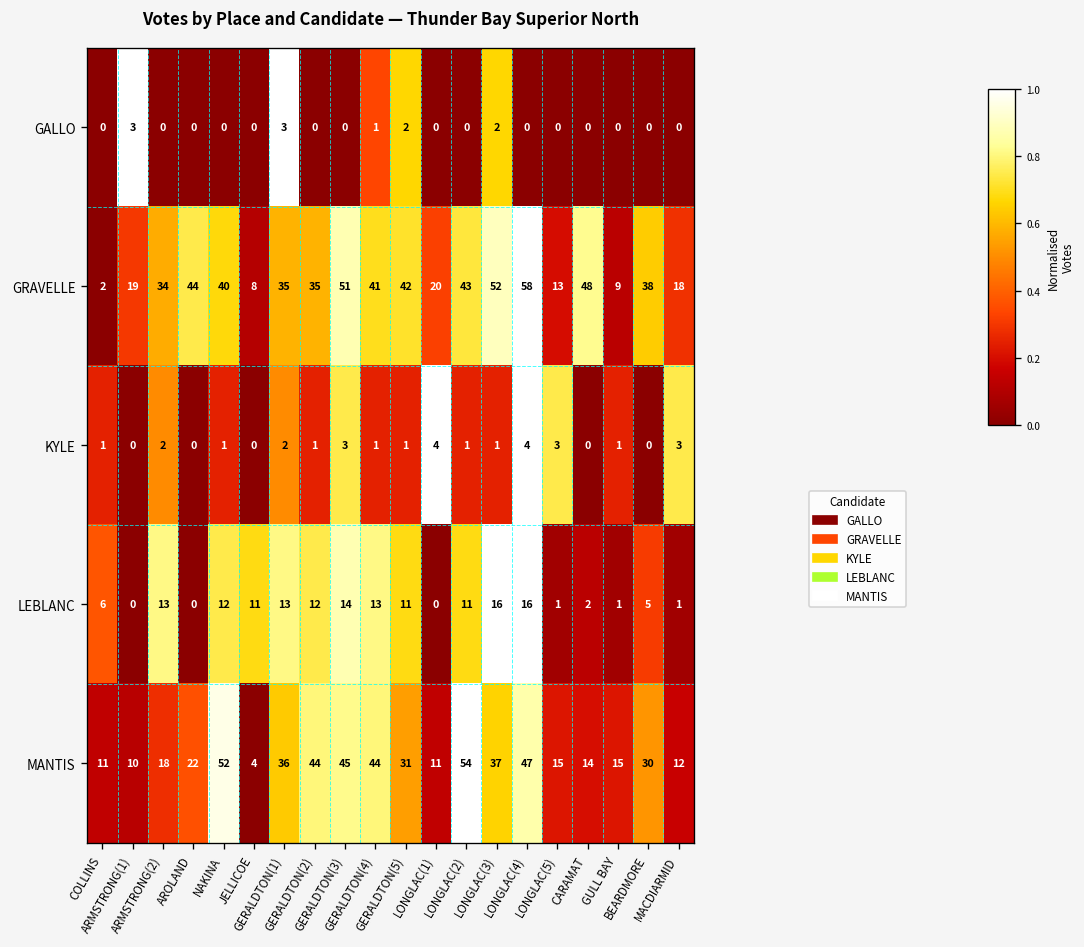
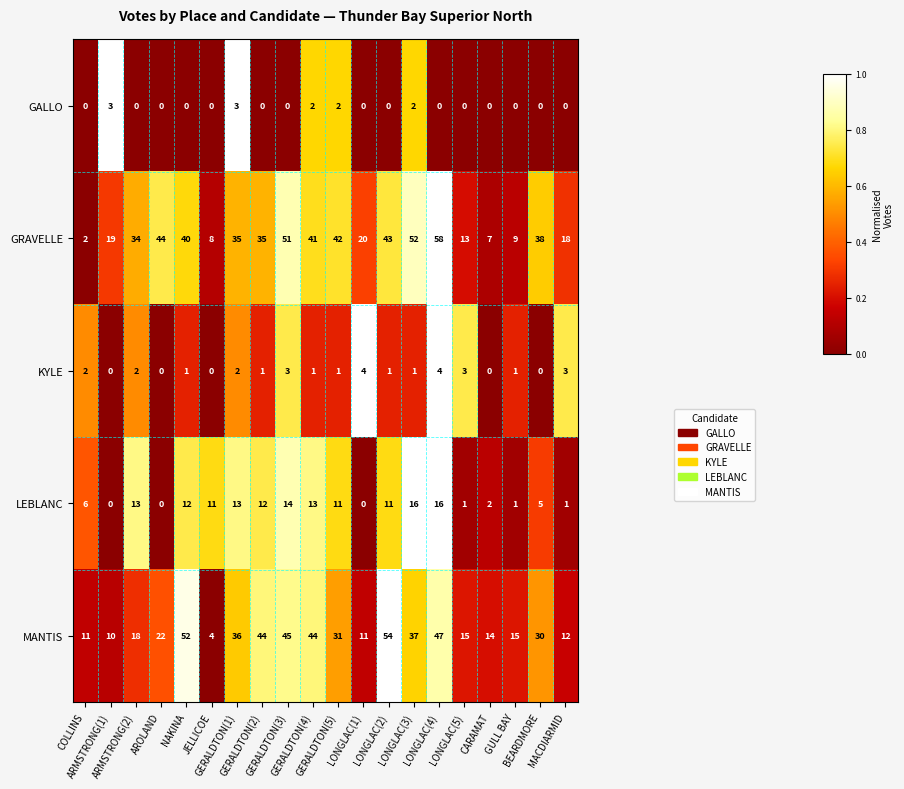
  {
    "GALLO": {
      "COLLINS": 0,
      "ARMSTRONG(1)": 3,
      "ARMSTRONG(2)": 0,
      "AROLAND": 0,
      "NAKINA": 0,
      "JELLICOE": 0,
      "GERALDTON(1)": 3,
      "GERALDTON(2)": 0,
      "GERALDTON(3)": 0,
-     "GERALDTON(4)": 1,
+     "GERALDTON(4)": 2,
      "GERALDTON(5)": 2,
      "LONGLAC(1)": 0,
      "LONGLAC(2)": 0,
      "LONGLAC(3)": 2,
      "LONGLAC(4)": 0,
      "LONGLAC(5)": 0,
      "CARAMAT": 0,
      "GULL BAY": 0,
      "BEARDMORE": 0,
      "MACDIARMID": 0
    },
    "GRAVELLE": {
      "COLLINS": 2,
      "ARMSTRONG(1)": 19,
      "ARMSTRONG(2)": 34,
      "AROLAND": 44,
      "NAKINA": 40,
      "JELLICOE": 8,
      "GERALDTON(1)": 35,
      "GERALDTON(2)": 35,
      "GERALDTON(3)": 51,
      "GERALDTON(4)": 41,
      "GERALDTON(5)": 42,
      "LONGLAC(1)": 20,
      "LONGLAC(2)": 43,
      "LONGLAC(3)": 52,
      "LONGLAC(4)": 58,
      "LONGLAC(5)": 13,
-     "CARAMAT": 48,
+     "CARAMAT": 7,
      "GULL BAY": 9,
      "BEARDMORE": 38,
      "MACDIARMID": 18
    },
    "KYLE": {
-     "COLLINS": 1,
+     "COLLINS": 2,
      "ARMSTRONG(1)": 0,
      "ARMSTRONG(2)": 2,
      "AROLAND": 0,
      "NAKINA": 1,
      "JELLICOE": 0,
      "GERALDTON(1)": 2,
      "GERALDTON(2)": 1,
      "GERALDTON(3)": 3,
      "GERALDTON(4)": 1,
      "GERALDTON(5)": 1,
      "LONGLAC(1)": 4,
      "LONGLAC(2)": 1,
      "LONGLAC(3)": 1,
      "LONGLAC(4)": 4,
      "LONGLAC(5)": 3,
      "CARAMAT": 0,
      "GULL BAY": 1,
      "BEARDMORE": 0,
      "MACDIARMID": 3
    },
    "LEBLANC": {
      "COLLINS": 6,
      "ARMSTRONG(1)": 0,
      "ARMSTRONG(2)": 13,
      "AROLAND": 0,
      "NAKINA": 12,
      "JELLICOE": 11,
      "GERALDTON(1)": 13,
      "GERALDTON(2)": 12,
      "GERALDTON(3)": 14,
      "GERALDTON(4)": 13,
      "GERALDTON(5)": 11,
      "LONGLAC(1)": 0,
      "LONGLAC(2)": 11,
      "LONGLAC(3)": 16,
      "LONGLAC(4)": 16,
      "LONGLAC(5)": 1,
      "CARAMAT": 2,
      "GULL BAY": 1,
      "BEARDMORE": 5,
      "MACDIARMID": 1
    },
    "MANTIS": {
      "COLLINS": 11,
      "ARMSTRONG(1)": 10,
      "ARMSTRONG(2)": 18,
      "AROLAND": 22,
      "NAKINA": 52,
      "JELLICOE": 4,
      "GERALDTON(1)": 36,
      "GERALDTON(2)": 44,
      "GERALDTON(3)": 45,
      "GERALDTON(4)": 44,
      "GERALDTON(5)": 31,
      "LONGLAC(1)": 11,
      "LONGLAC(2)": 54,
      "LONGLAC(3)": 37,
      "LONGLAC(4)": 47,
      "LONGLAC(5)": 15,
      "CARAMAT": 14,
      "GULL BAY": 15,
      "BEARDMORE": 30,
      "MACDIARMID": 12
    }
  }
